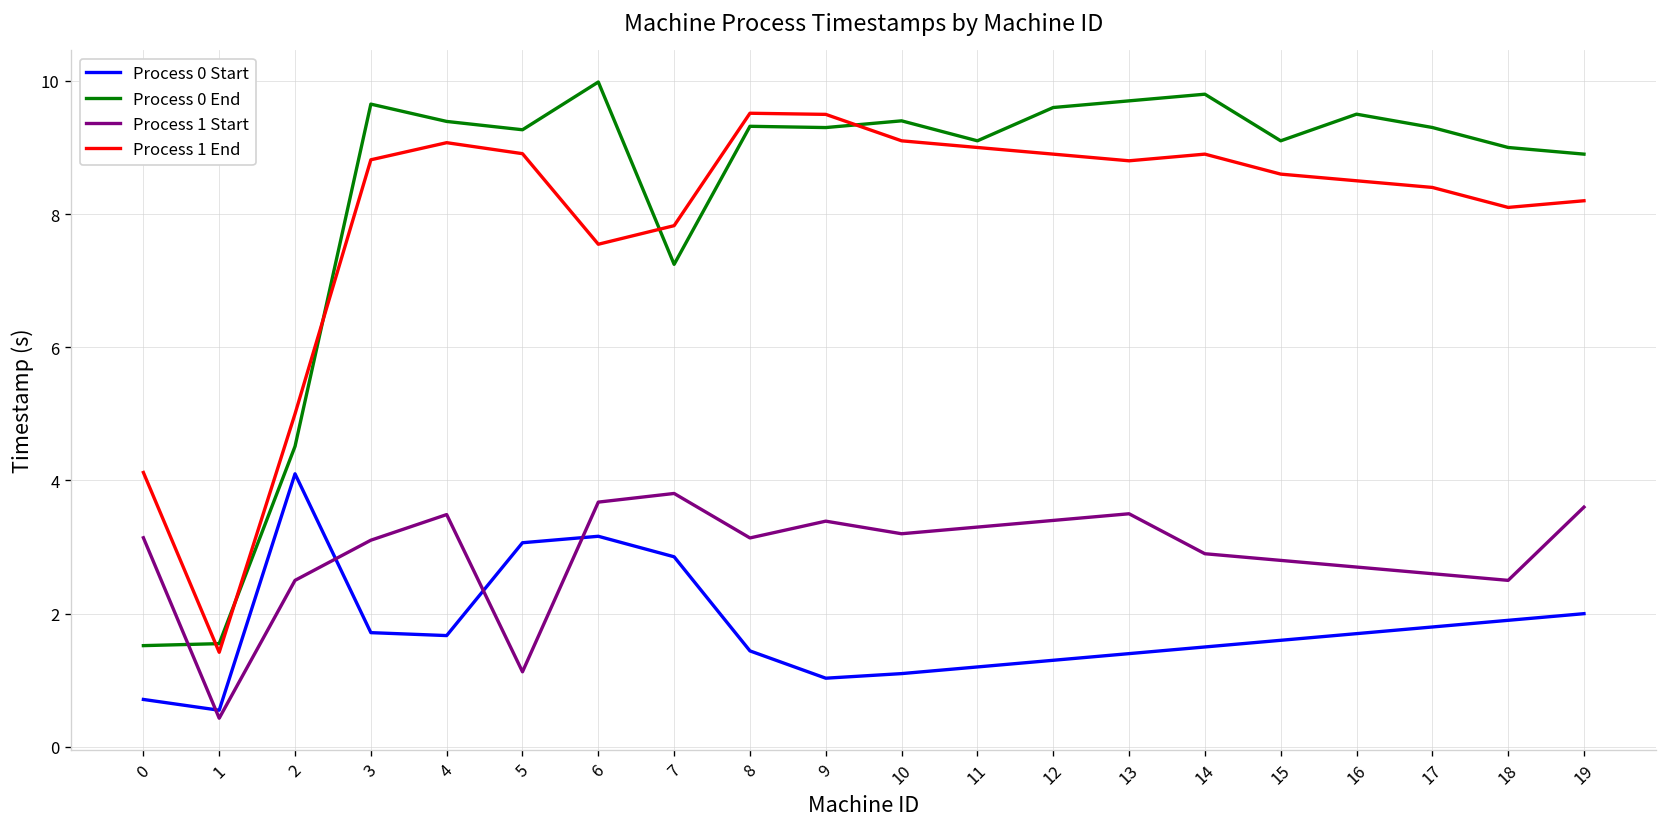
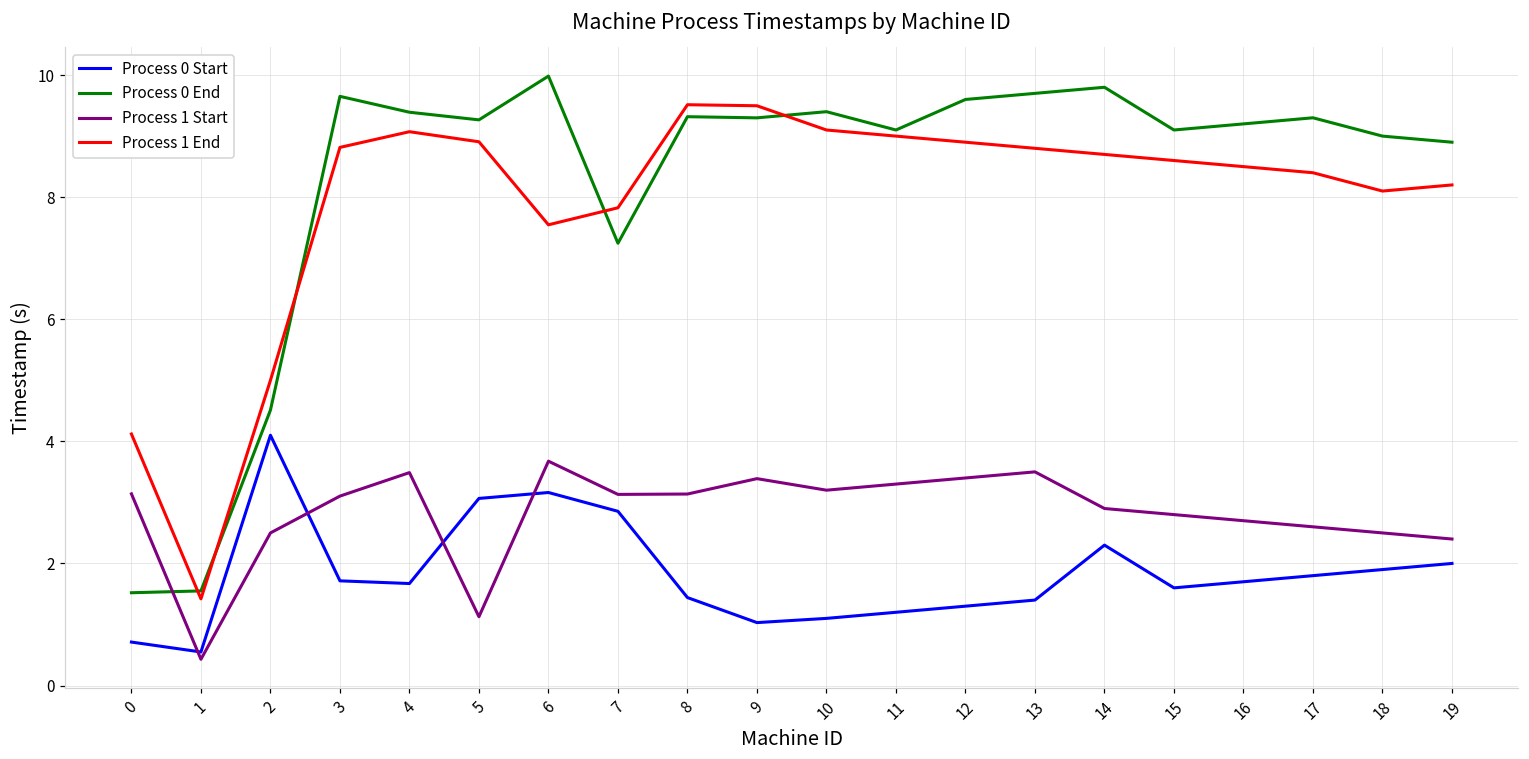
  {
    "Process 0 Start": {
      "0": 0.7,
      "1": 0.6,
      "2": 4.1,
      "3": 1.7,
      "4": 1.7,
      "5": 3.1,
      "6": 3.2,
      "7": 2.9,
      "8": 1.4,
      "9": 1.0,
      "10": 1.1,
      "11": 1.2,
      "12": 1.3,
      "13": 1.4,
-     "14": 1.5,
+     "14": 2.3,
      "15": 1.6,
      "16": 1.7,
      "17": 1.8,
      "18": 1.9,
      "19": 2.0
    },
    "Process 0 End": {
      "0": 1.5,
      "1": 1.6,
      "2": 4.5,
      "3": 9.7,
      "4": 9.4,
      "5": 9.3,
      "6": 10.0,
      "7": 7.2,
      "8": 9.3,
      "9": 9.3,
      "10": 9.4,
      "11": 9.1,
      "12": 9.6,
      "13": 9.7,
      "14": 9.8,
      "15": 9.1,
-     "16": 9.5,
+     "16": 9.2,
      "17": 9.3,
      "18": 9.0,
      "19": 8.9
    },
    "Process 1 Start": {
      "0": 3.1,
      "1": 0.4,
      "2": 2.5,
      "3": 3.1,
      "4": 3.5,
      "5": 1.1,
      "6": 3.7,
-     "7": 3.8,
+     "7": 3.1,
      "8": 3.1,
      "9": 3.4,
      "10": 3.2,
      "11": 3.3,
      "12": 3.4,
      "13": 3.5,
      "14": 2.9,
      "15": 2.8,
      "16": 2.7,
      "17": 2.6,
      "18": 2.5,
-     "19": 3.6
+     "19": 2.4
    },
    "Process 1 End": {
      "0": 4.1,
      "1": 1.4,
      "2": 5.0,
      "3": 8.8,
      "4": 9.1,
      "5": 8.9,
      "6": 7.5,
      "7": 7.8,
      "8": 9.5,
      "9": 9.5,
      "10": 9.1,
      "11": 9.0,
      "12": 8.9,
      "13": 8.8,
-     "14": 8.9,
+     "14": 8.7,
      "15": 8.6,
      "16": 8.5,
      "17": 8.4,
      "18": 8.1,
      "19": 8.2
    }
  }
